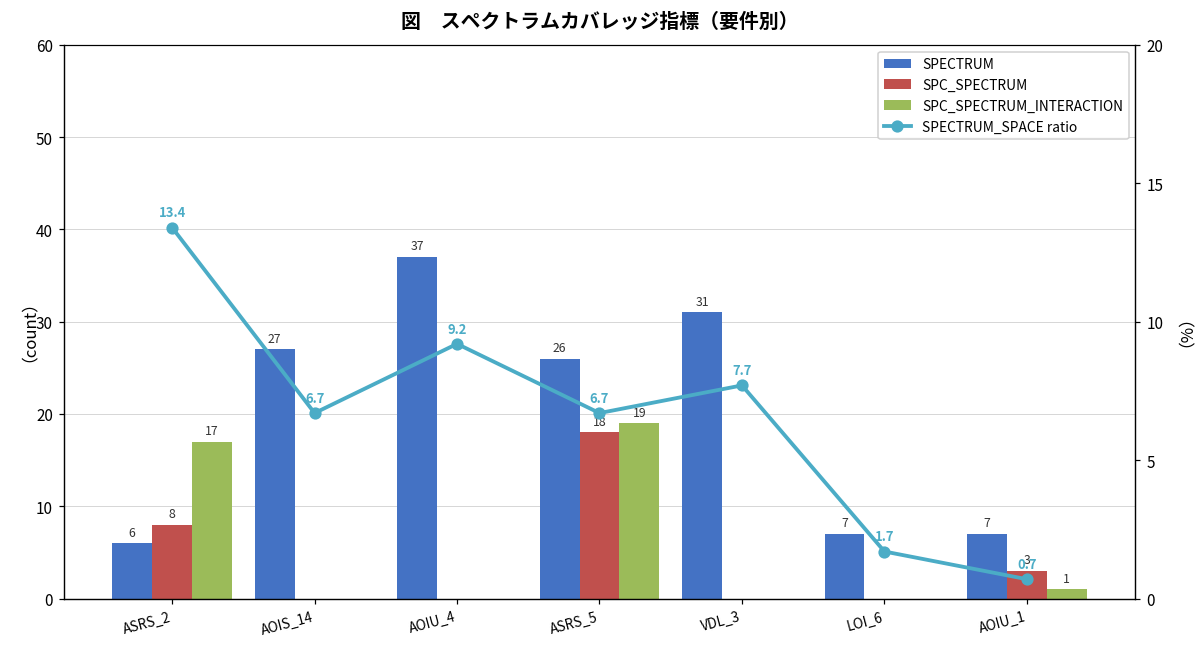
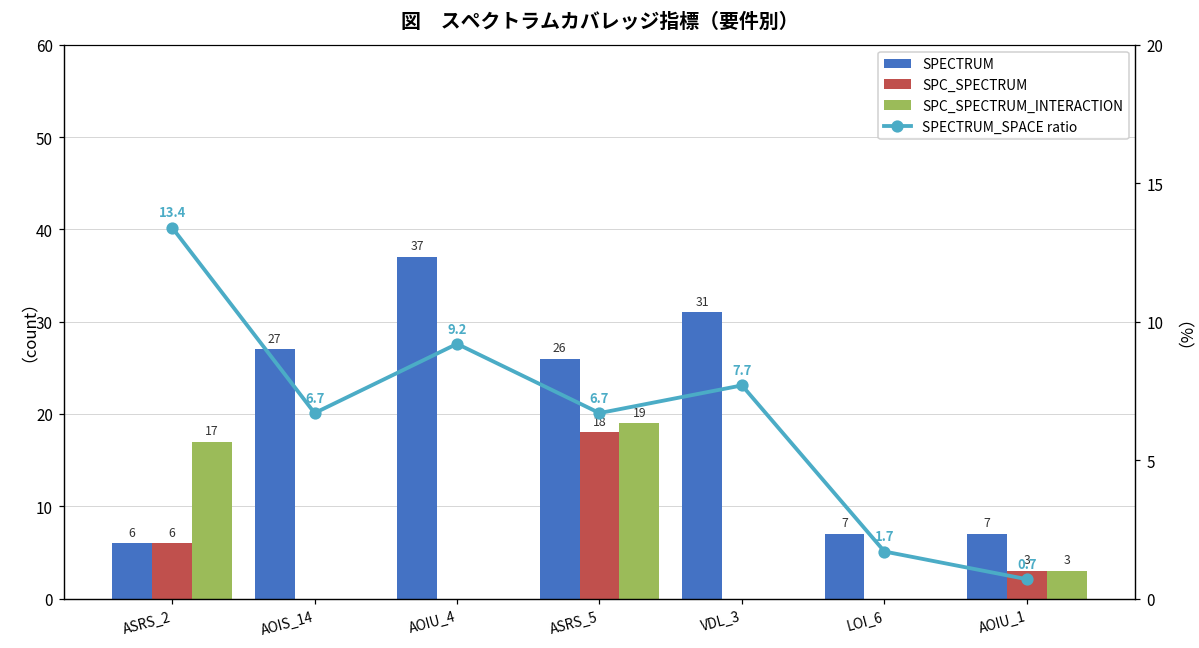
  {
    "SPC_SPECTRUM": {
-     "ASRS_2": 8,
+     "ASRS_2": 6,
      "ASRS_5": 18
    },
    "SPC_SPECTRUM_INTERACTION": {
      "ASRS_2": 17,
      "ASRS_5": 19,
-     "AOIU_1": 1
+     "AOIU_1": 3
    }
  }
